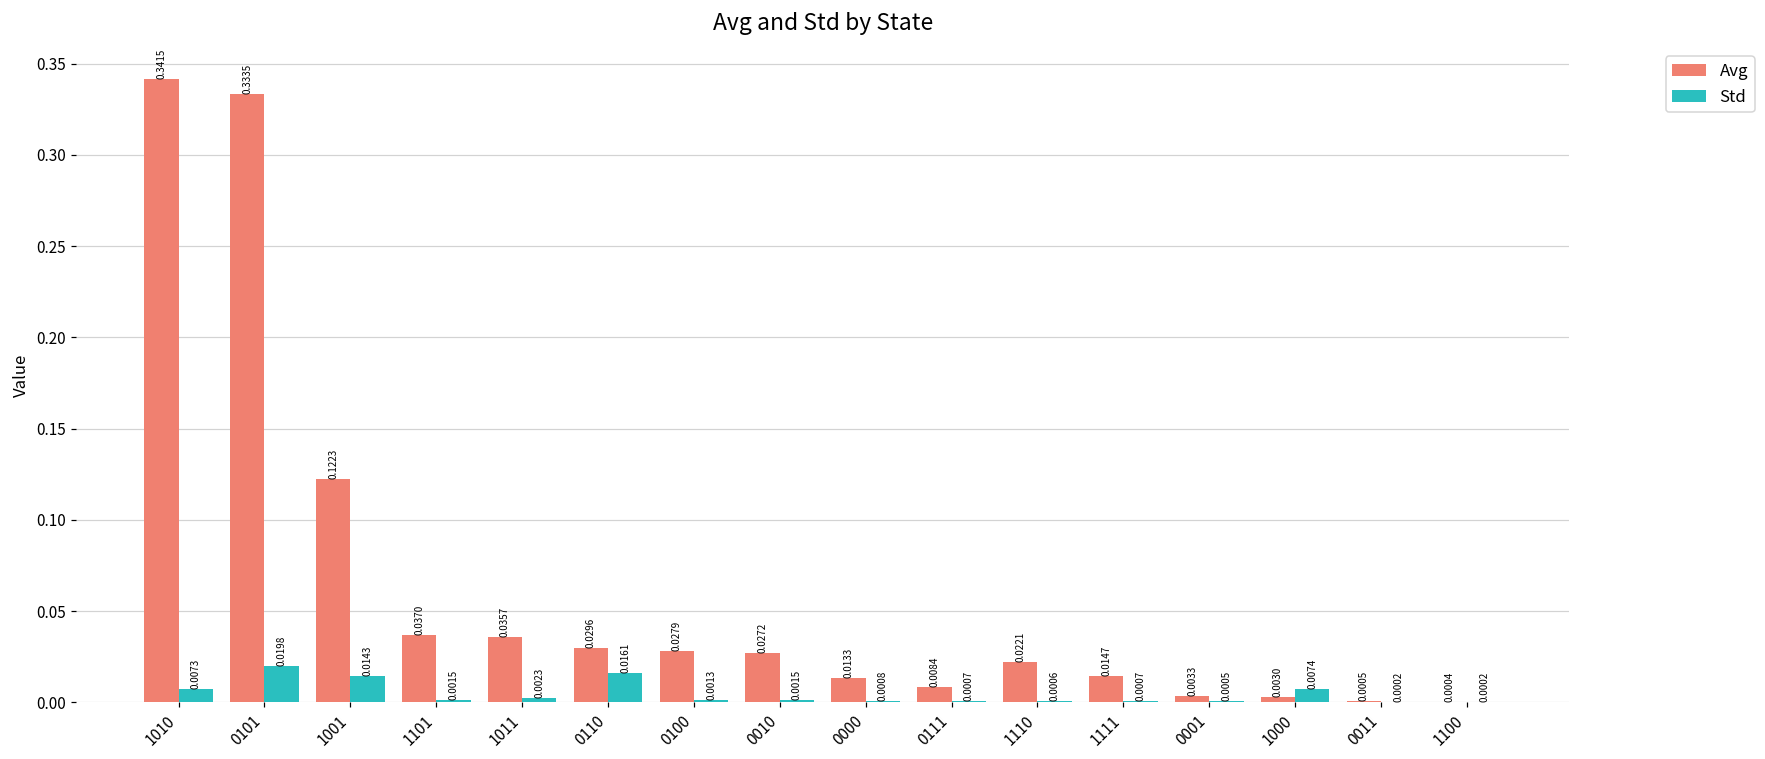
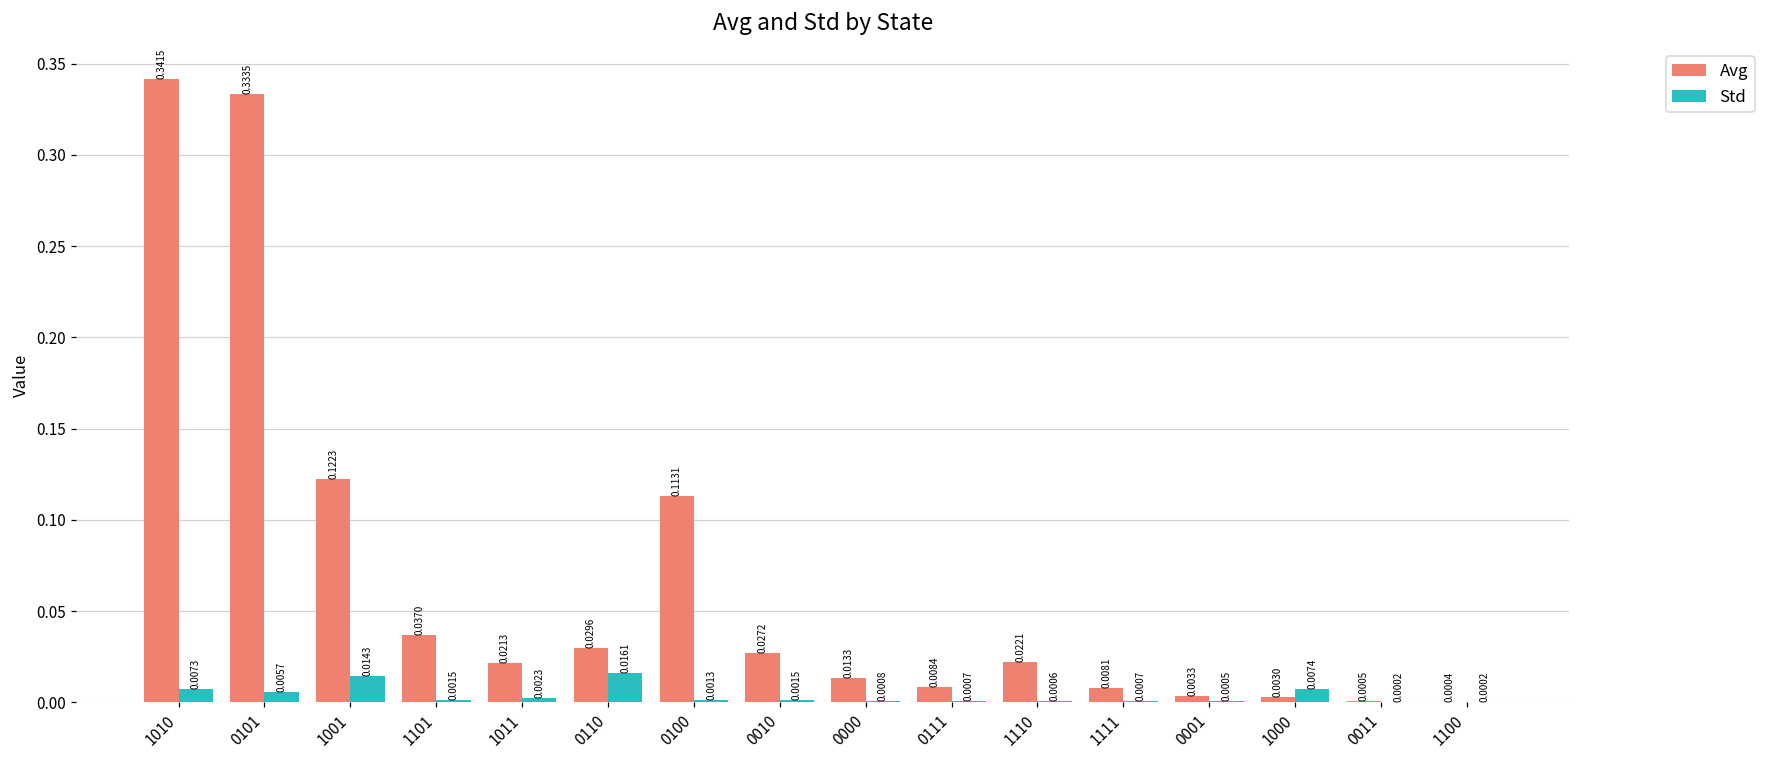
  {
    "Avg": {
      "1010": 0.3415,
      "0101": 0.3335,
      "1001": 0.1223,
      "1101": 0.0370,
-     "1011": 0.0357,
+     "1011": 0.0213,
      "0110": 0.0296,
-     "0100": 0.0279,
+     "0100": 0.1131,
      "0010": 0.0272,
      "0000": 0.0133,
      "0111": 0.0084,
      "1110": 0.0221,
-     "1111": 0.0147,
+     "1111": 0.0081,
      "0001": 0.0033,
      "1000": 0.0030,
      "0011": 0.0005,
      "1100": 0.0004
    },
    "Std": {
      "1010": 0.0073,
-     "0101": 0.0198,
+     "0101": 0.0057,
      "1001": 0.0143,
      "1101": 0.0015,
      "1011": 0.0023,
      "0110": 0.0161,
      "0100": 0.0013,
      "0010": 0.0015,
      "0000": 0.0008,
      "0111": 0.0007,
      "1110": 0.0006,
      "1111": 0.0007,
      "0001": 0.0005,
      "1000": 0.0074,
      "0011": 0.0002,
      "1100": 0.0002
    }
  }
